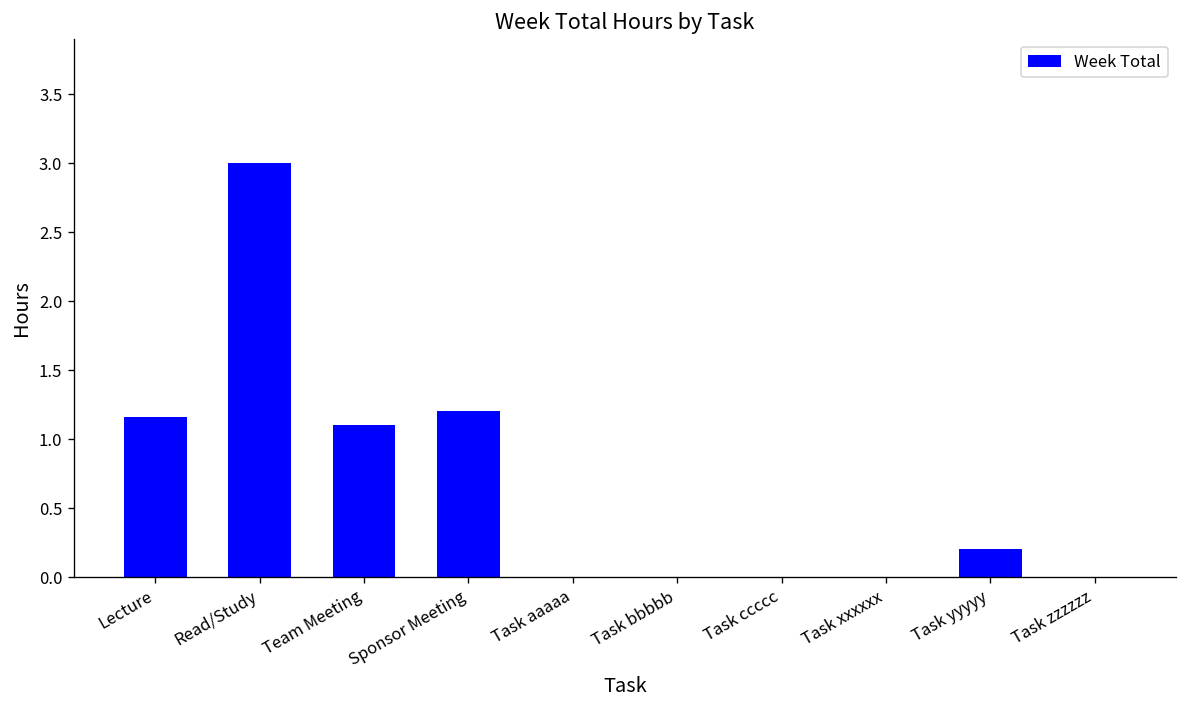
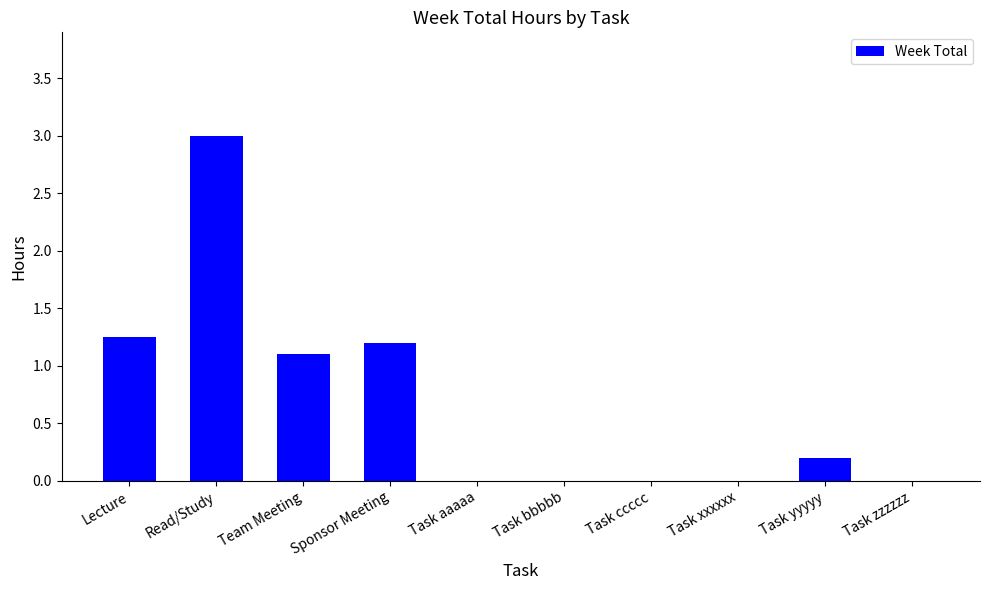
  {
-   "Lecture": 1.16,
+   "Lecture": 1.25,
    "Read/Study": 3.00,
    "Team Meeting": 1.10,
    "Sponsor Meeting": 1.20,
    "Task aaaaa": 0.00,
    "Task bbbbb": 0.00,
    "Task ccccc": 0.00,
    "Task xxxxxx": 0.00,
    "Task yyyyy": 0.20,
    "Task zzzzzz": 0.00
  }
